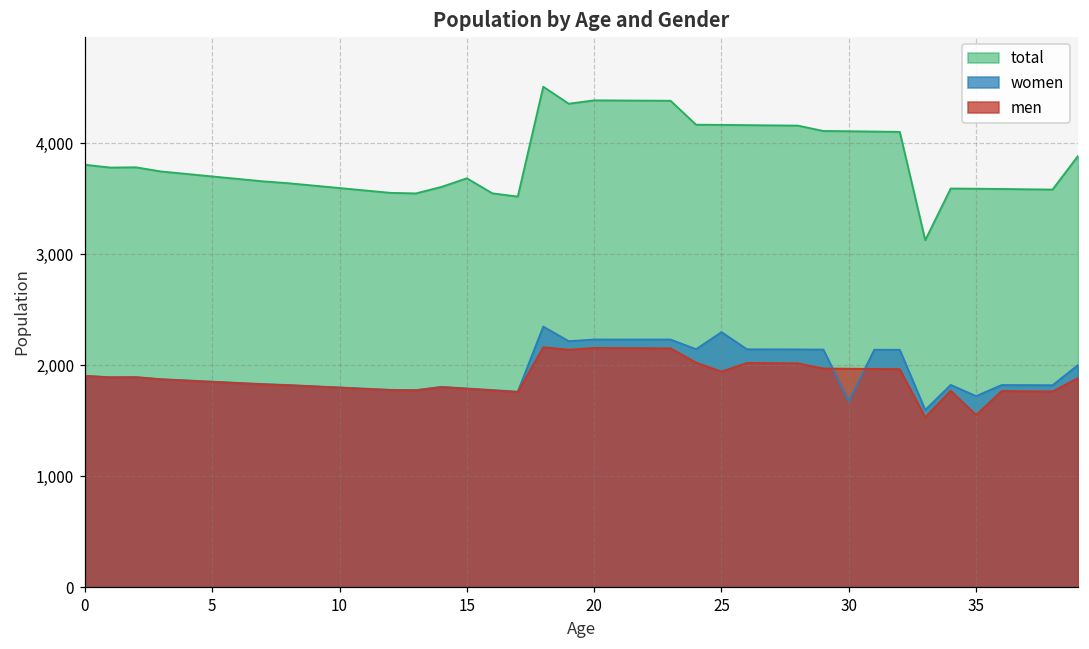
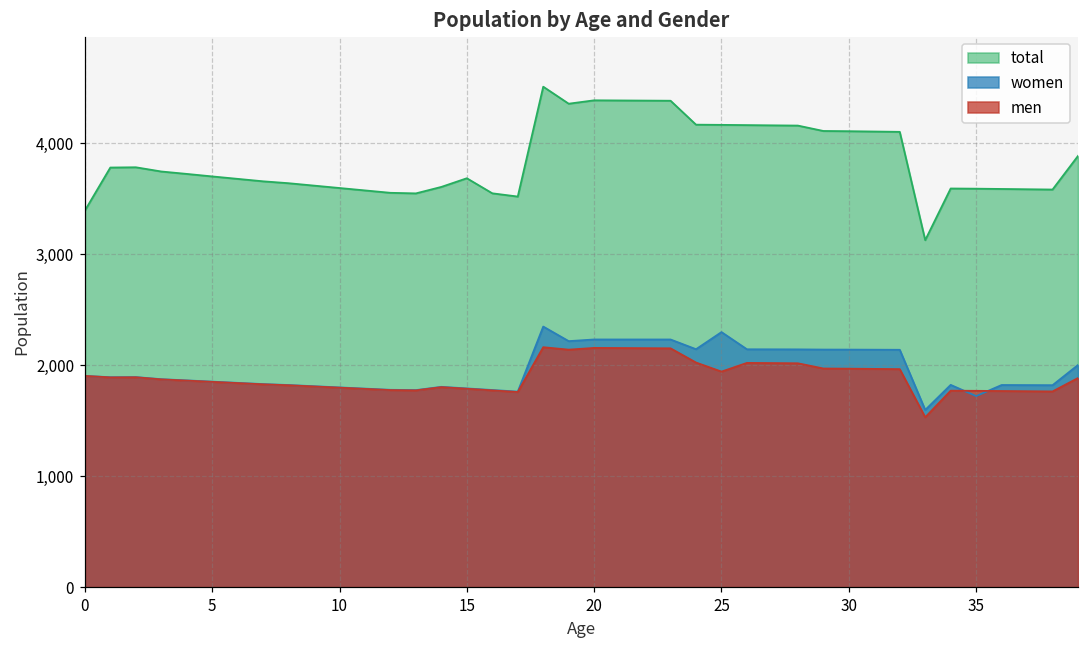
  {
    "total": {
-     "0": "3,810",
+     "0": "3,390",
      "5": "3,700",
      "10": "3,600",
      "15": "3,680",
      "20": "4,390",
      "25": "4,170",
      "30": "4,110",
      "35": "3,590"
    },
    "women": {
      "20": "2,230",
      "25": "2,300",
-     "30": "1,670",
+     "30": "2,140",
      "35": "1,720"
    },
    "men": {
      "20": "2,160",
      "25": "1,940",
      "30": "1,970",
-     "35": "1,550"
+     "35": "1,770"
    }
  }
